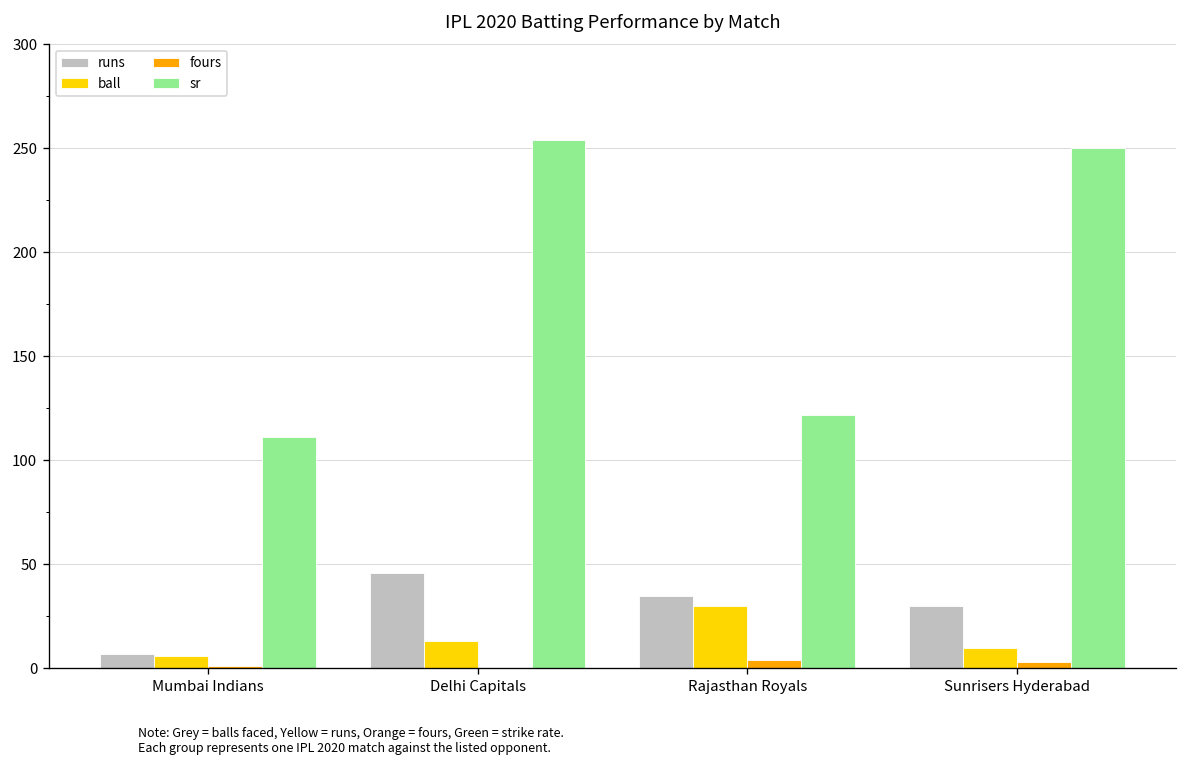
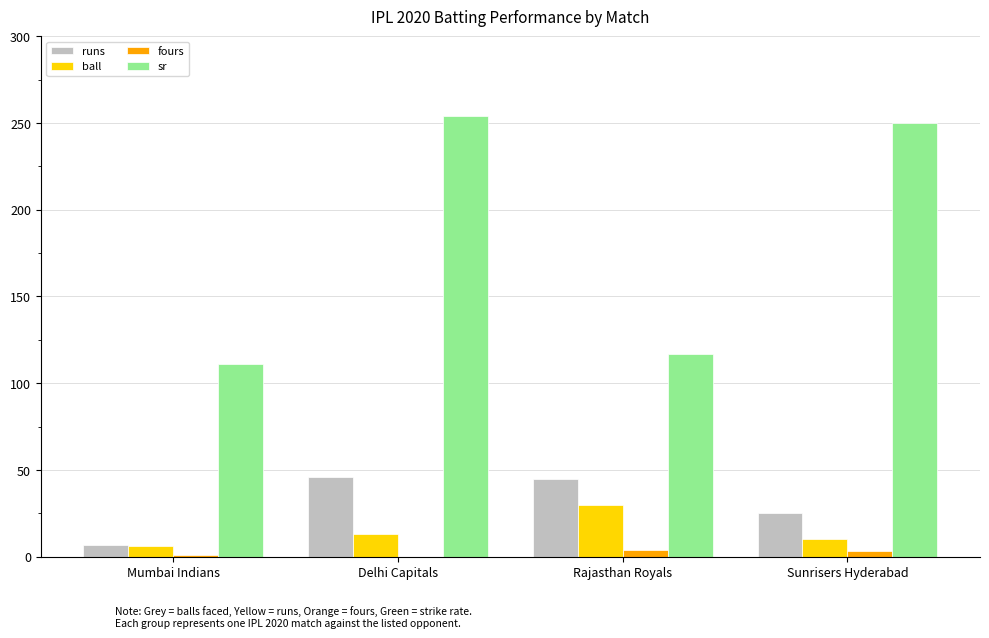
  {
    "runs": {
      "Mumbai Indians": 7,
      "Delhi Capitals": 46,
-     "Rajasthan Royals": 35,
-     "Sunrisers Hyderabad": 30
+     "Rajasthan Royals": 45,
+     "Sunrisers Hyderabad": 25
    },
    "sr": {
      "Mumbai Indians": 111,
      "Delhi Capitals": 254,
-     "Rajasthan Royals": 122,
+     "Rajasthan Royals": 117,
      "Sunrisers Hyderabad": 250
    }
  }
